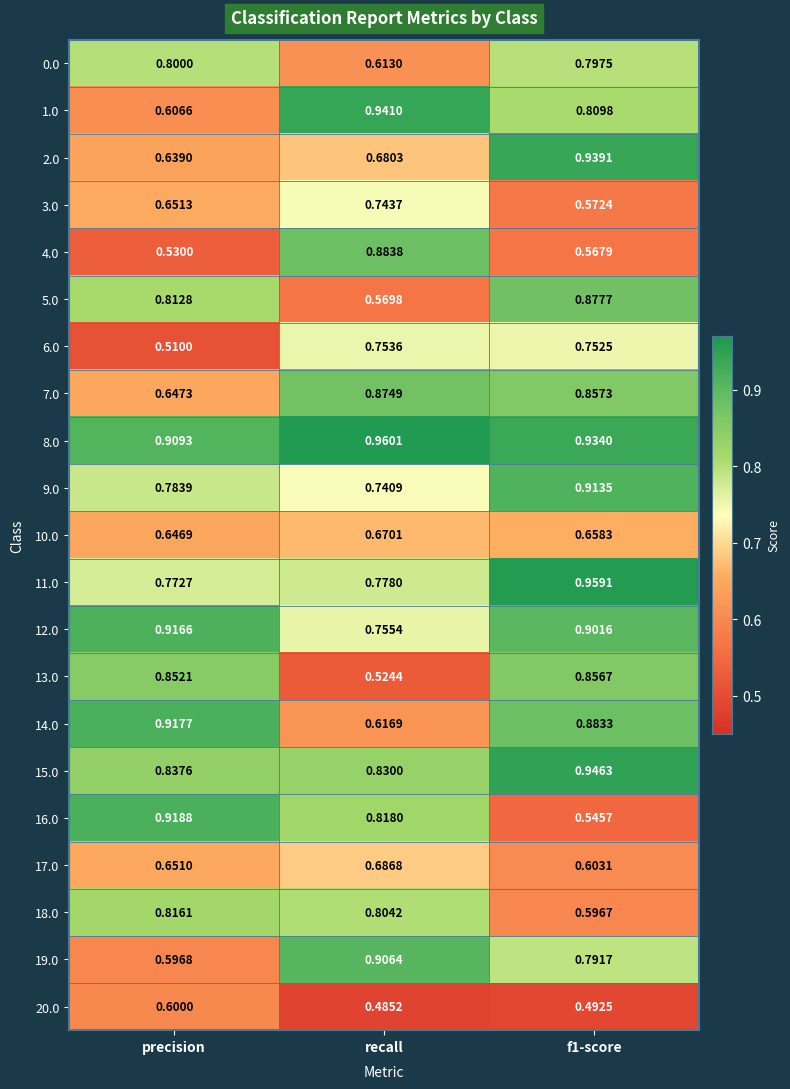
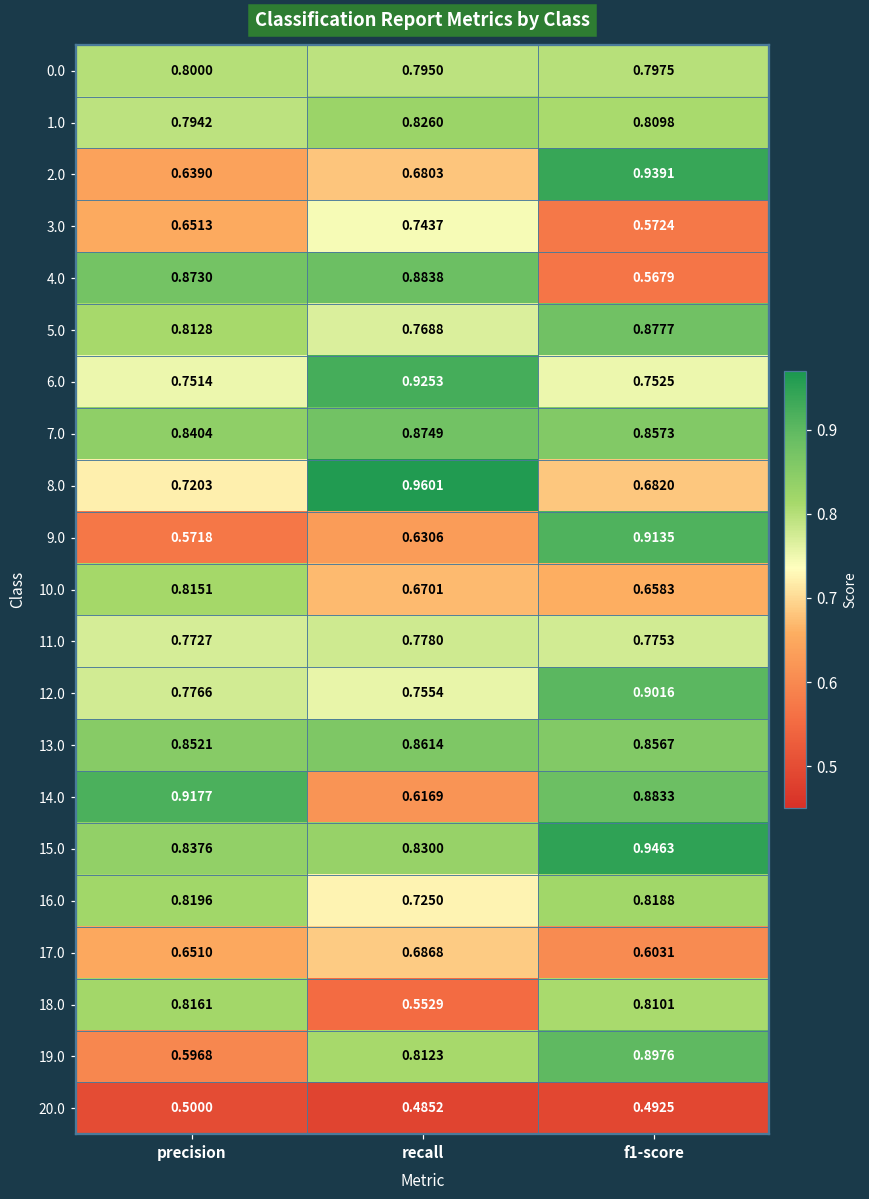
  {
    "0.0": {
      "precision": 0.8000,
-     "recall": 0.6130,
+     "recall": 0.7950,
      "f1-score": 0.7975
    },
    "1.0": {
-     "precision": 0.6066,
-     "recall": 0.9410,
+     "precision": 0.7942,
+     "recall": 0.8260,
      "f1-score": 0.8098
    },
    "2.0": {
      "precision": 0.6390,
      "recall": 0.6803,
      "f1-score": 0.9391
    },
    "3.0": {
      "precision": 0.6513,
      "recall": 0.7437,
      "f1-score": 0.5724
    },
    "4.0": {
-     "precision": 0.5300,
+     "precision": 0.8730,
      "recall": 0.8838,
      "f1-score": 0.5679
    },
    "5.0": {
      "precision": 0.8128,
-     "recall": 0.5698,
+     "recall": 0.7688,
      "f1-score": 0.8777
    },
    "6.0": {
-     "precision": 0.5100,
-     "recall": 0.7536,
+     "precision": 0.7514,
+     "recall": 0.9253,
      "f1-score": 0.7525
    },
    "7.0": {
-     "precision": 0.6473,
+     "precision": 0.8404,
      "recall": 0.8749,
      "f1-score": 0.8573
    },
    "8.0": {
-     "precision": 0.9093,
+     "precision": 0.7203,
      "recall": 0.9601,
-     "f1-score": 0.9340
+     "f1-score": 0.6820
    },
    "9.0": {
-     "precision": 0.7839,
-     "recall": 0.7409,
+     "precision": 0.5718,
+     "recall": 0.6306,
      "f1-score": 0.9135
    },
    "10.0": {
-     "precision": 0.6469,
+     "precision": 0.8151,
      "recall": 0.6701,
      "f1-score": 0.6583
    },
    "11.0": {
      "precision": 0.7727,
      "recall": 0.7780,
-     "f1-score": 0.9591
+     "f1-score": 0.7753
    },
    "12.0": {
-     "precision": 0.9166,
+     "precision": 0.7766,
      "recall": 0.7554,
      "f1-score": 0.9016
    },
    "13.0": {
      "precision": 0.8521,
-     "recall": 0.5244,
+     "recall": 0.8614,
      "f1-score": 0.8567
    },
    "14.0": {
      "precision": 0.9177,
      "recall": 0.6169,
      "f1-score": 0.8833
    },
    "15.0": {
      "precision": 0.8376,
      "recall": 0.8300,
      "f1-score": 0.9463
    },
    "16.0": {
-     "precision": 0.9188,
-     "recall": 0.8180,
-     "f1-score": 0.5457
+     "precision": 0.8196,
+     "recall": 0.7250,
+     "f1-score": 0.8188
    },
    "17.0": {
      "precision": 0.6510,
      "recall": 0.6868,
      "f1-score": 0.6031
    },
    "18.0": {
      "precision": 0.8161,
-     "recall": 0.8042,
-     "f1-score": 0.5967
+     "recall": 0.5529,
+     "f1-score": 0.8101
    },
    "19.0": {
      "precision": 0.5968,
-     "recall": 0.9064,
-     "f1-score": 0.7917
+     "recall": 0.8123,
+     "f1-score": 0.8976
    },
    "20.0": {
-     "precision": 0.6000,
+     "precision": 0.5000,
      "recall": 0.4852,
      "f1-score": 0.4925
    }
  }
